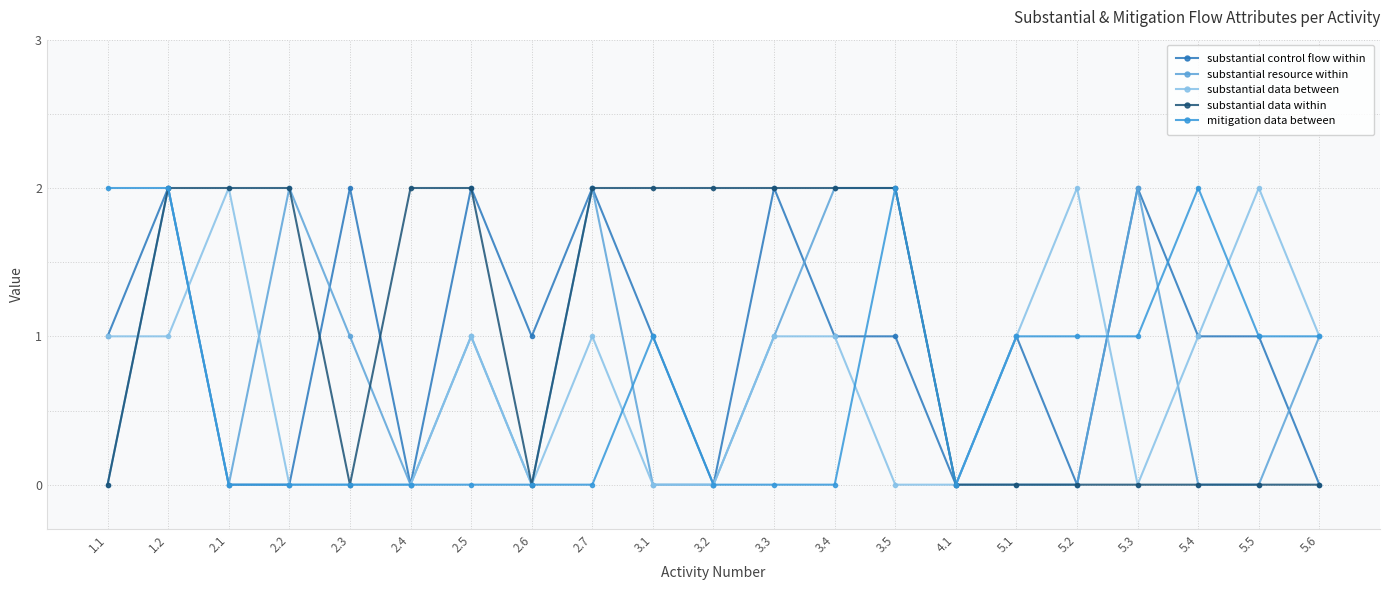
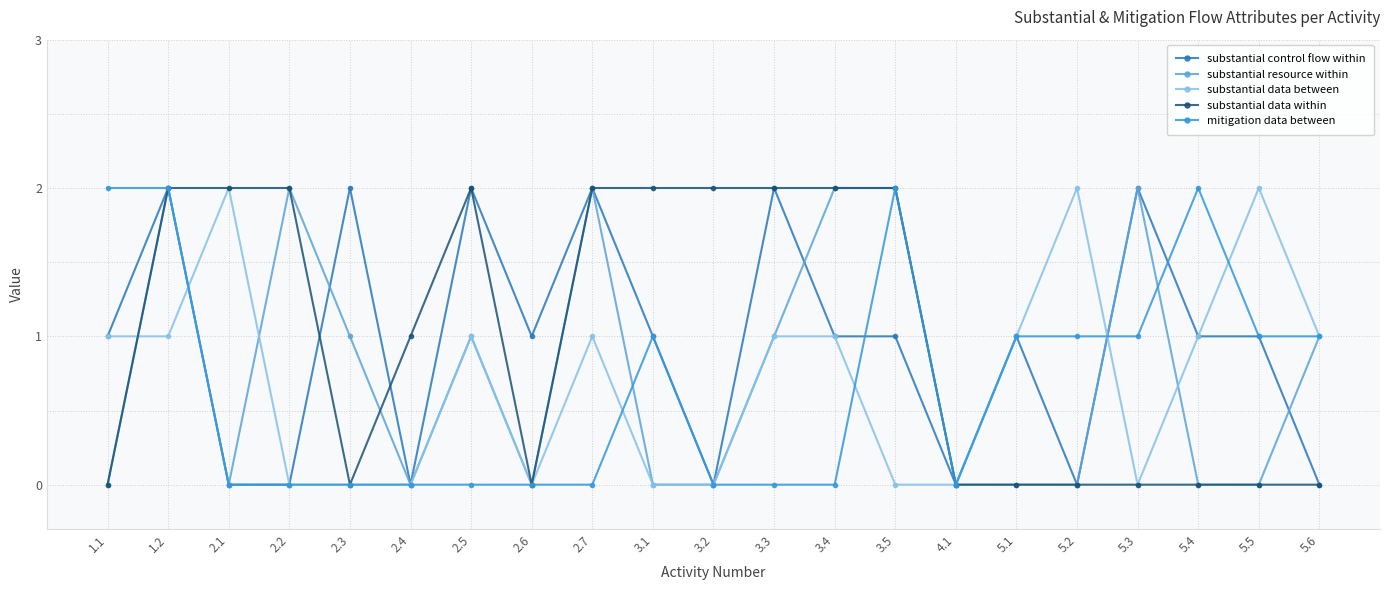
  {
    "substantial data within": {
-     "2.4": 2,
+     "2.4": 1,
      "3.1": 2,
      "3.2": 2
    }
  }
